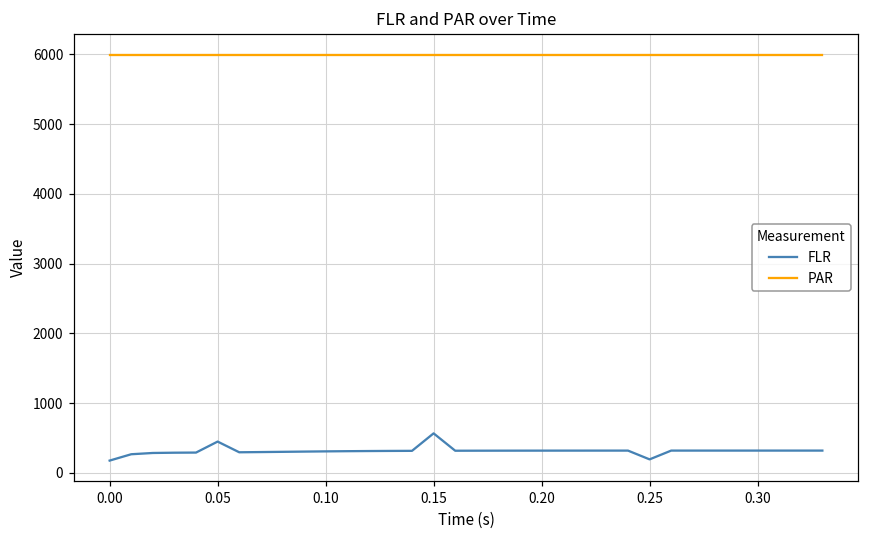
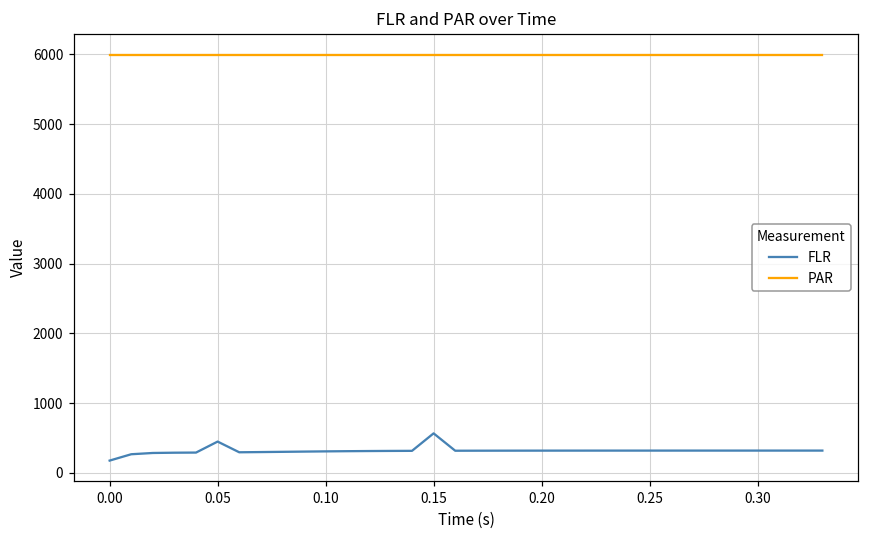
  {
    "FLR": {
      "0.00": 200,
      "0.05": 400,
      "0.10": 300,
      "0.15": 600,
      "0.20": 300,
-     "0.25": 200,
+     "0.25": 300,
      "0.30": 300
    },
    "PAR": {
      "0.00": 6000,
      "0.05": 6000,
      "0.10": 6000,
      "0.15": 6000,
      "0.20": 6000,
      "0.25": 6000,
      "0.30": 6000
    }
  }
